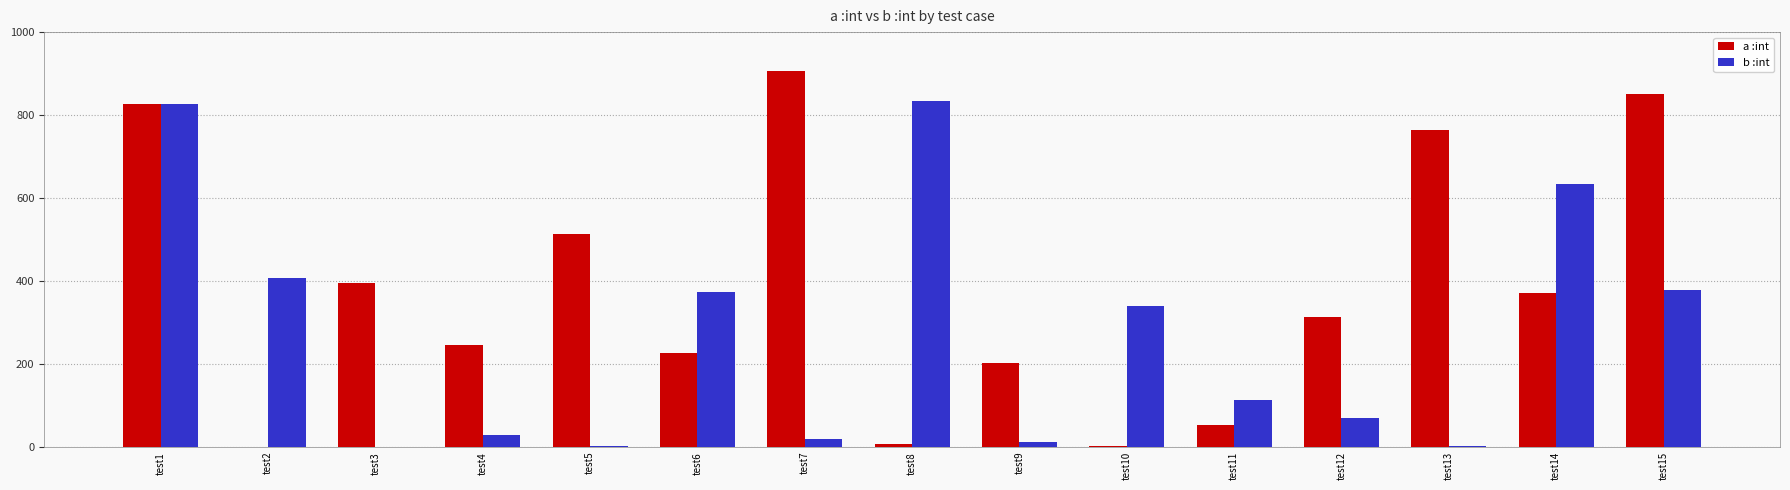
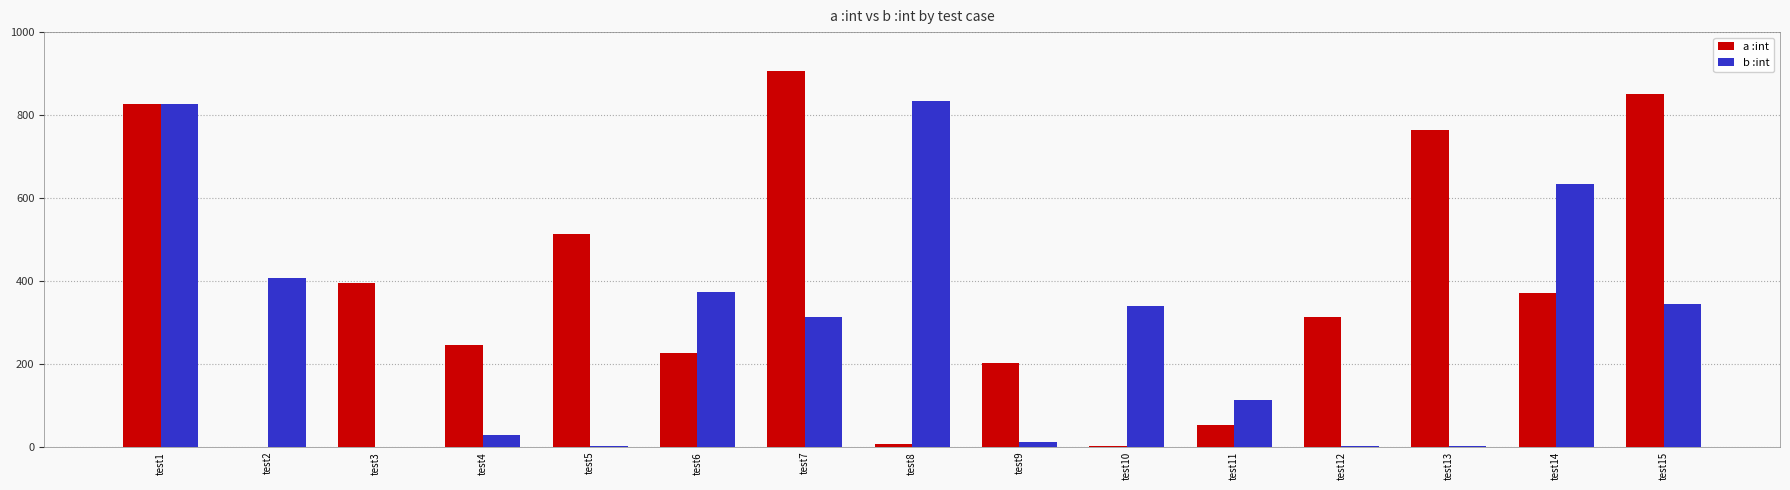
  {
    "a :int": {
      "test1": 830,
      "test2": 0,
      "test3": 400,
      "test4": 250,
      "test5": 510,
      "test6": 230,
      "test7": 910,
      "test8": 10,
      "test9": 200,
      "test11": 50,
      "test12": 310,
      "test13": 770,
      "test14": 370,
      "test15": 850
    },
    "b :int": {
      "test1": 830,
      "test2": 410,
      "test3": 0,
      "test4": 30,
      "test6": 370,
-     "test7": 20,
+     "test7": 310,
      "test8": 830,
      "test9": 10,
      "test10": 340,
      "test11": 110,
-     "test12": 70,
+     "test12": 0,
      "test14": 640,
-     "test15": 380
+     "test15": 350
    }
  }
